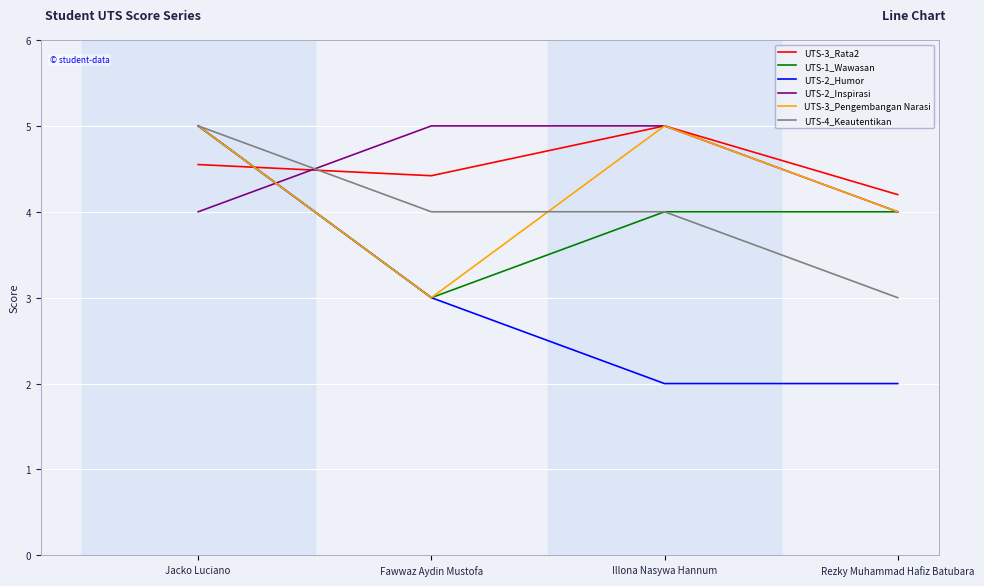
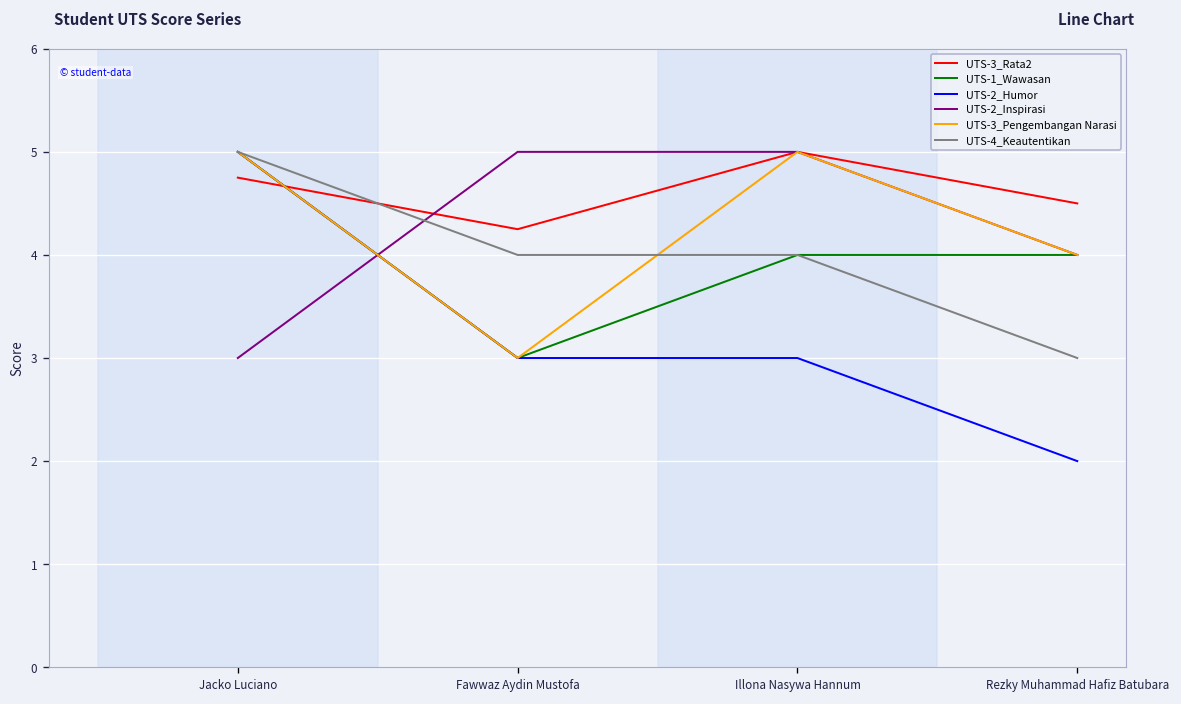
  {
    "UTS-3_Rata2": {
-     "Jacko Luciano": 4.6,
-     "Fawwaz Aydin Mustofa": 4.4,
-     "Rezky Muhammad Hafiz Batubara": 4.2
+     "Jacko Luciano": 4.8,
+     "Fawwaz Aydin Mustofa": 4.3,
+     "Rezky Muhammad Hafiz Batubara": 4.5
    },
    "UTS-2_Humor": {
-     "Illona Nasywa Hannum": 2,
+     "Illona Nasywa Hannum": 3,
      "Rezky Muhammad Hafiz Batubara": 2
    },
    "UTS-2_Inspirasi": {
-     "Jacko Luciano": 4,
+     "Jacko Luciano": 3,
      "Fawwaz Aydin Mustofa": 5
    },
    "UTS-4_Keautentikan": {
      "Fawwaz Aydin Mustofa": 4.0,
      "Rezky Muhammad Hafiz Batubara": 3.0
    }
  }
